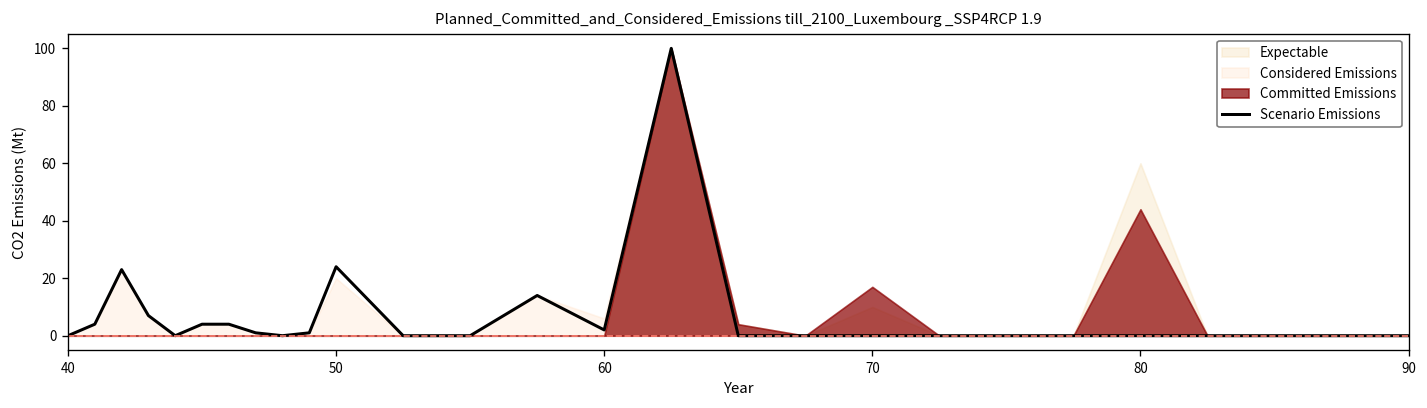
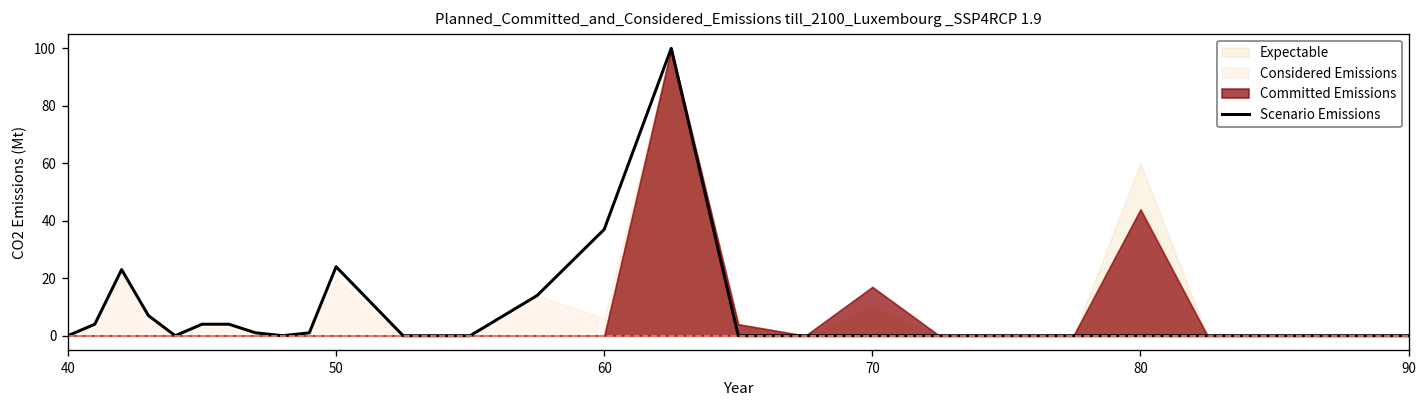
  {
    "Scenario Emissions": {
      "50": 24,
-     "60": 2
+     "60": 37
    },
    "Committed Emissions": {
      "70": 17,
      "80": 44
    }
  }
